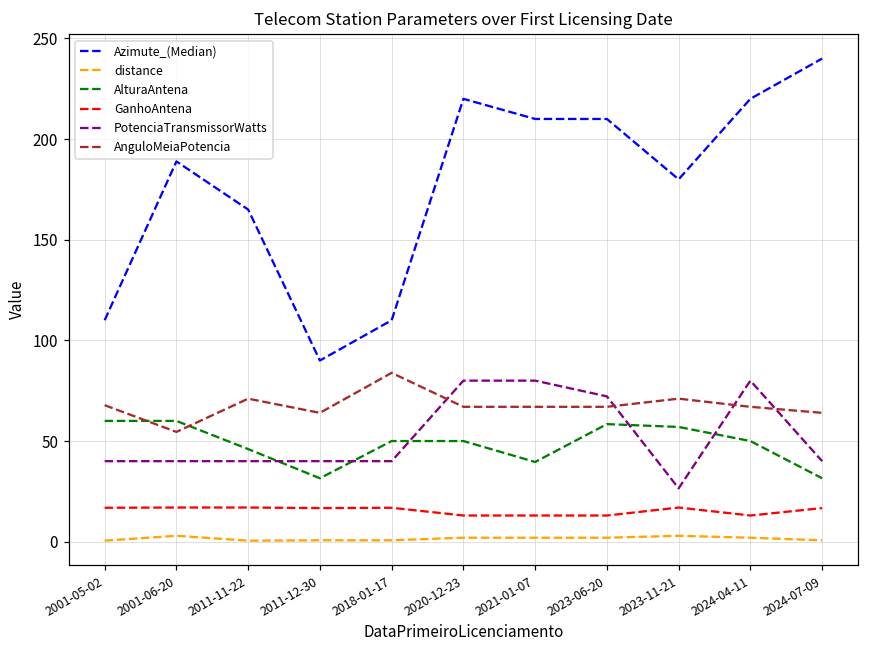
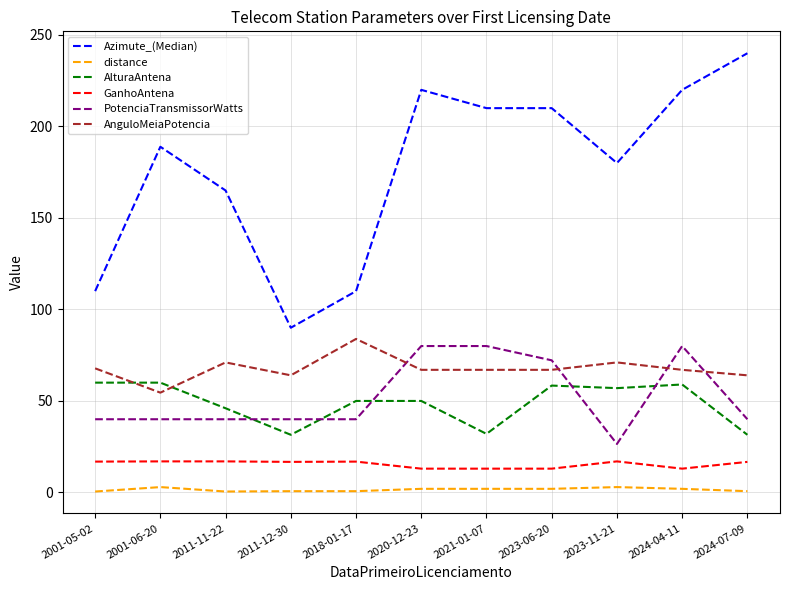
  {
    "Azimute_(Median)": {
      "2001-05-02": 110,
      "2001-06-20": 189,
      "2011-11-22": 165,
      "2011-12-30": 90,
      "2018-01-17": 110,
      "2020-12-23": 220,
      "2021-01-07": 210,
      "2023-06-20": 210,
      "2023-11-21": 180,
      "2024-04-11": 220,
      "2024-07-09": 240
    },
    "distance": {
      "2001-05-02": 1,
      "2001-06-20": 3,
      "2011-11-22": 1,
      "2011-12-30": 1,
      "2018-01-17": 1,
      "2020-12-23": 2,
      "2021-01-07": 2,
      "2023-06-20": 2,
      "2023-11-21": 3,
      "2024-04-11": 2,
      "2024-07-09": 1
    },
    "AlturaAntena": {
      "2001-05-02": 60,
      "2001-06-20": 60,
      "2011-11-22": 46,
      "2011-12-30": 32,
      "2018-01-17": 50,
      "2020-12-23": 50,
-     "2021-01-07": 40,
+     "2021-01-07": 32,
      "2023-06-20": 58,
      "2023-11-21": 57,
-     "2024-04-11": 50,
+     "2024-04-11": 59,
      "2024-07-09": 32
    },
    "GanhoAntena": {
      "2001-05-02": 17,
      "2001-06-20": 17,
      "2011-11-22": 17,
      "2011-12-30": 17,
      "2018-01-17": 17,
      "2020-12-23": 13,
      "2021-01-07": 13,
      "2023-06-20": 13,
      "2023-11-21": 17,
      "2024-04-11": 13,
      "2024-07-09": 17
    },
    "PotenciaTransmissorWatts": {
      "2001-05-02": 40,
      "2001-06-20": 40,
      "2011-11-22": 40,
      "2011-12-30": 40,
      "2018-01-17": 40,
      "2020-12-23": 80,
      "2021-01-07": 80,
      "2023-06-20": 72,
      "2023-11-21": 27,
      "2024-04-11": 80,
      "2024-07-09": 40
    },
    "AnguloMeiaPotencia": {
      "2001-05-02": 68,
      "2001-06-20": 55,
      "2011-11-22": 71,
      "2011-12-30": 64,
      "2018-01-17": 84,
      "2020-12-23": 67,
      "2021-01-07": 67,
      "2023-06-20": 67,
      "2023-11-21": 71,
      "2024-04-11": 67,
      "2024-07-09": 64
    }
  }
